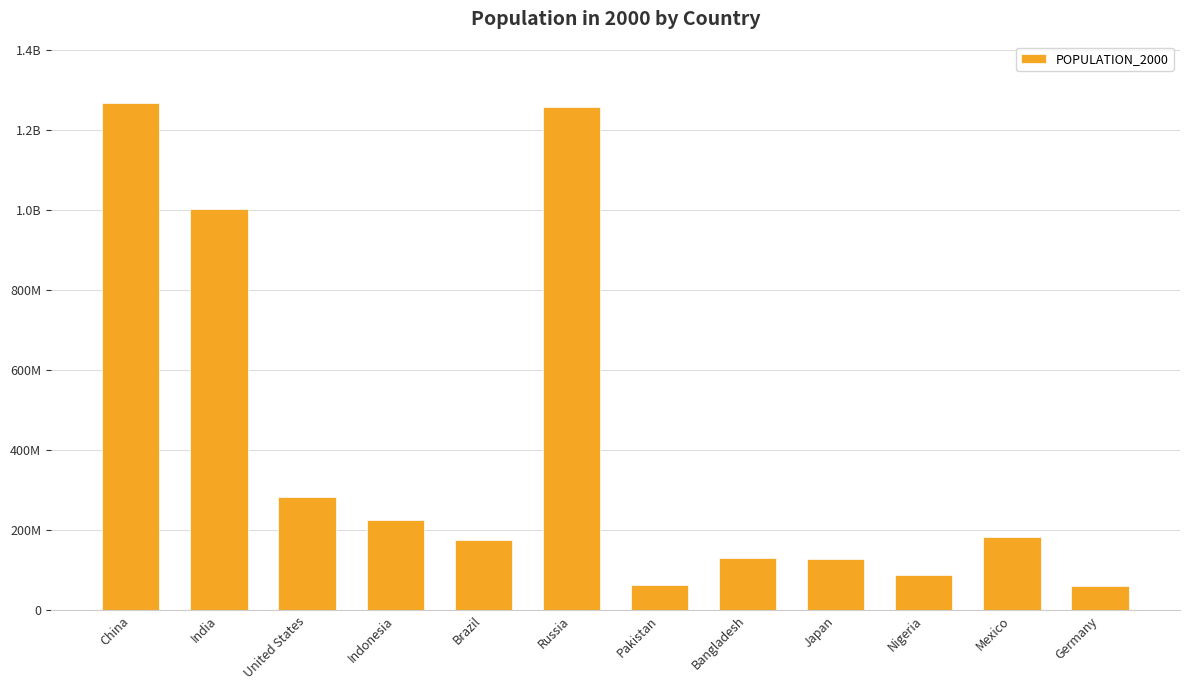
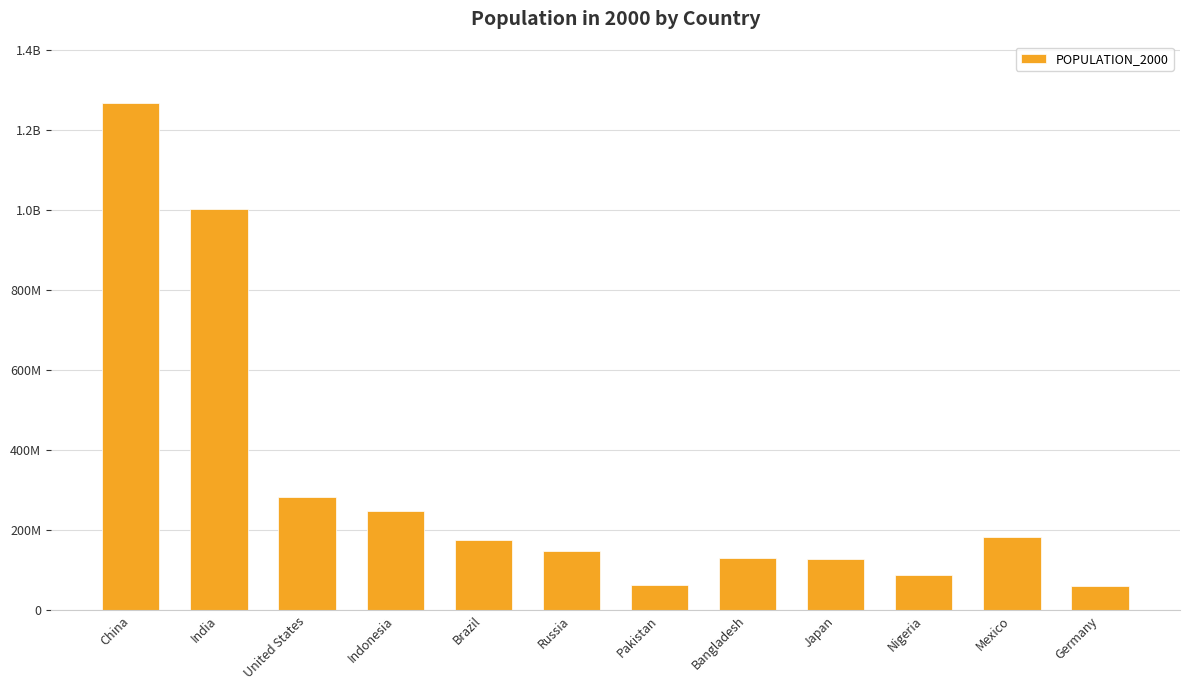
  {
    "China": 1270000000,
    "India": 1000000000,
    "United States": 280000000,
-   "Indonesia": 220000000,
+   "Indonesia": 250000000,
    "Brazil": 180000000,
-   "Russia": 1260000000,
+   "Russia": 150000000,
    "Pakistan": 60000000,
    "Bangladesh": 130000000,
    "Japan": 130000000,
    "Nigeria": 90000000,
    "Mexico": 180000000,
    "Germany": 60000000
  }
